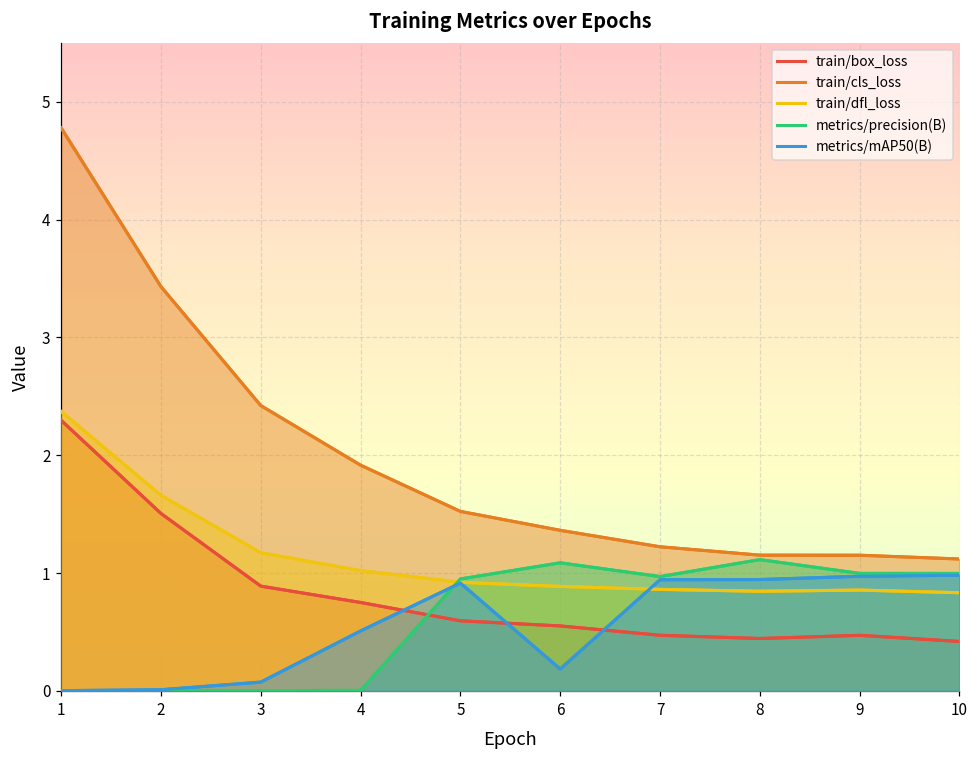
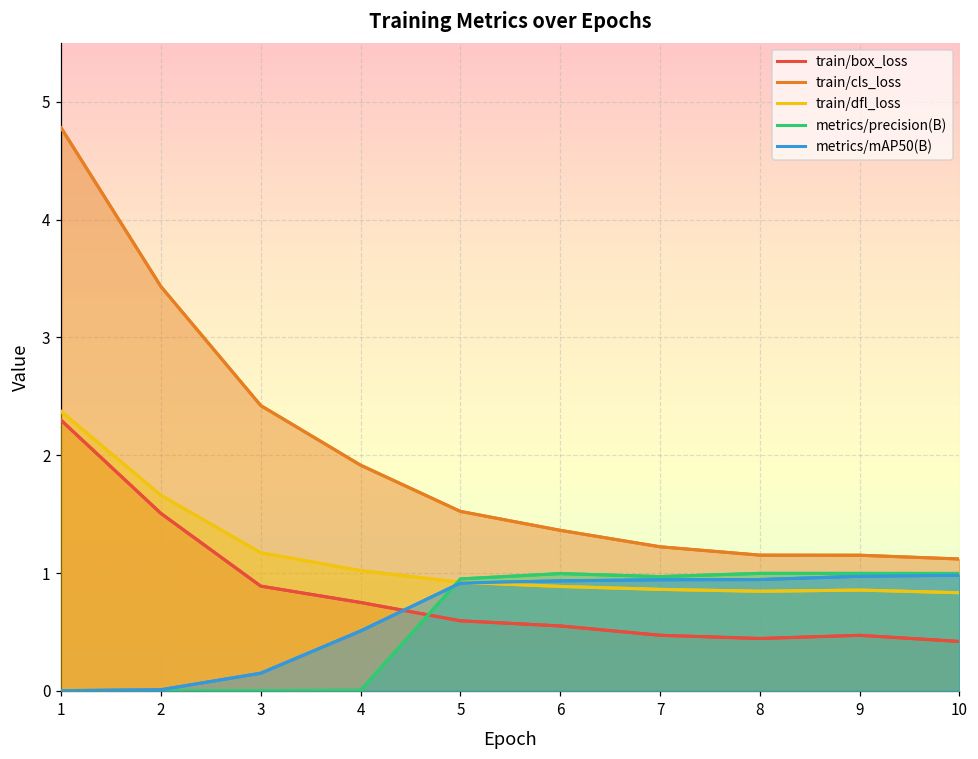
  {
    "metrics/precision(B)": {
      "3": 0.00,
      "4": 0.01,
      "5": 0.95,
-     "6": 1.09,
+     "6": 1.00,
      "7": 0.97,
-     "8": 1.11,
+     "8": 1.00,
      "9": 1.00
    },
    "metrics/mAP50(B)": {
-     "3": 0.08,
+     "3": 0.15,
      "4": 0.51,
-     "6": 0.19,
+     "6": 0.93,
      "7": 0.94,
      "8": 0.95,
      "9": 0.97
    }
  }
